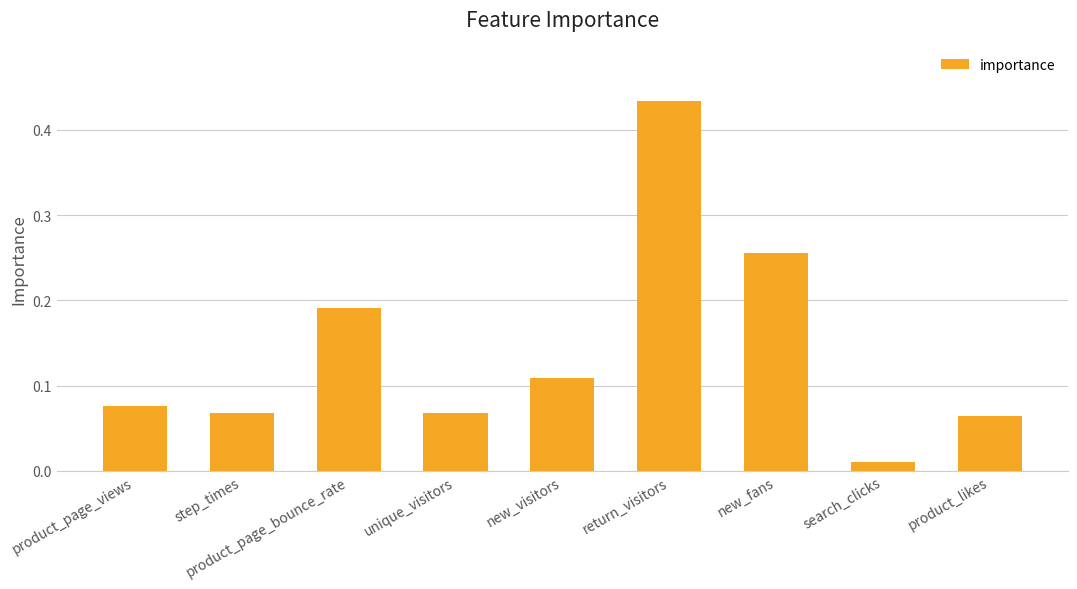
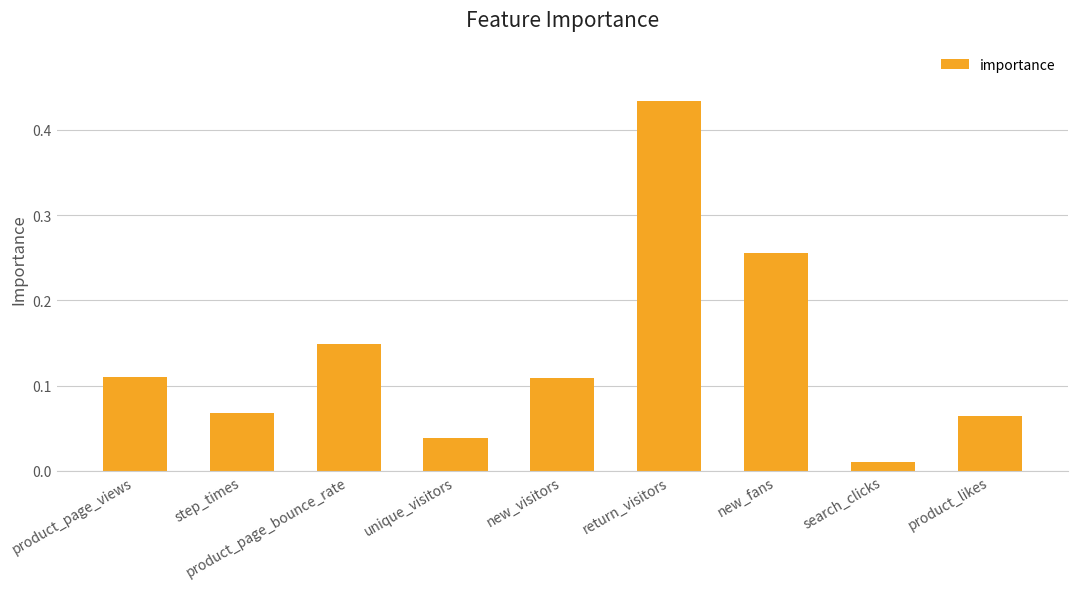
  {
-   "product_page_views": 0.08,
+   "product_page_views": 0.11,
    "step_times": 0.07,
-   "product_page_bounce_rate": 0.19,
-   "unique_visitors": 0.07,
+   "product_page_bounce_rate": 0.15,
+   "unique_visitors": 0.04,
    "new_visitors": 0.11,
    "return_visitors": 0.43,
    "new_fans": 0.26,
    "search_clicks": 0.01,
    "product_likes": 0.06
  }
